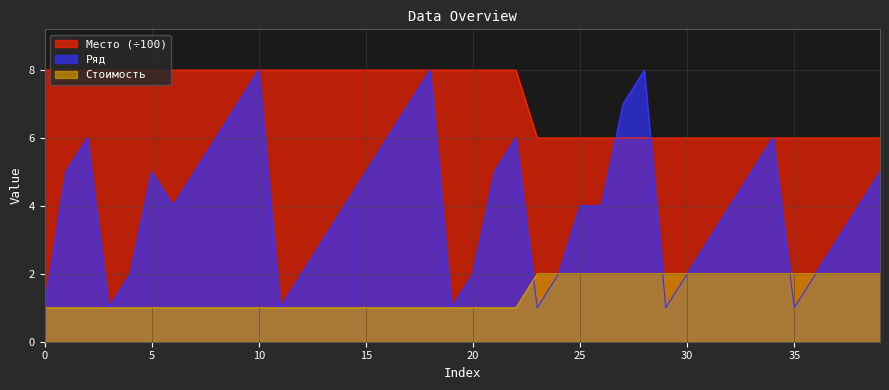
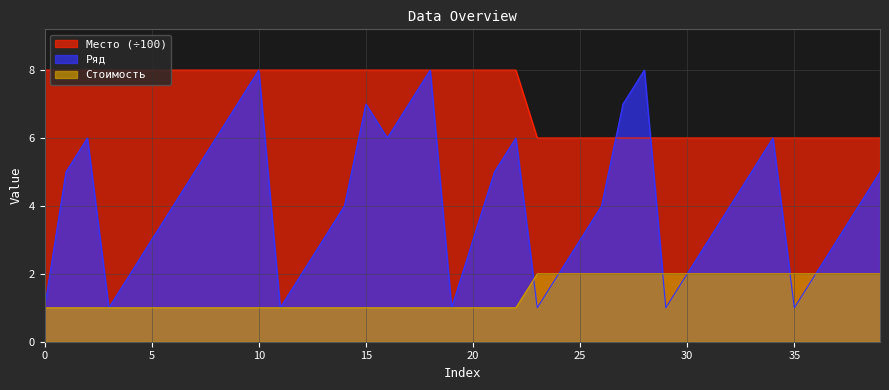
  {
    "Место (÷100)": {
      "0": 8,
      "15": 8,
      "20": 8,
      "25": 6,
      "30": 6,
      "35": 6
    },
    "Ряд": {
-     "5": 5,
-     "15": 5,
-     "20": 2,
-     "25": 4,
+     "5": 3,
+     "15": 7,
+     "20": 3,
+     "25": 3,
      "35": 1
    },
    "Стоимость": {
      "5": 1,
      "10": 1,
      "15": 1,
      "20": 1,
      "25": 2,
      "35": 2
    }
  }
